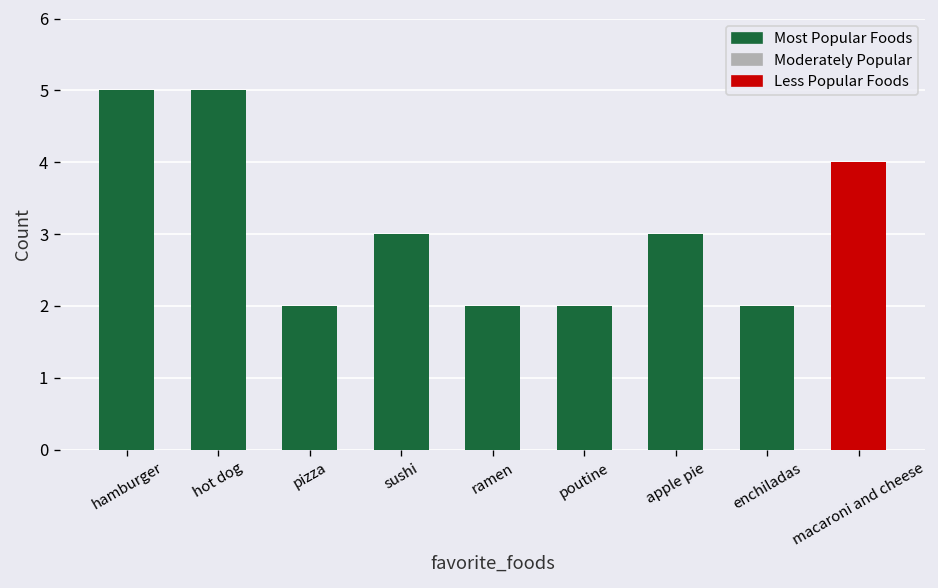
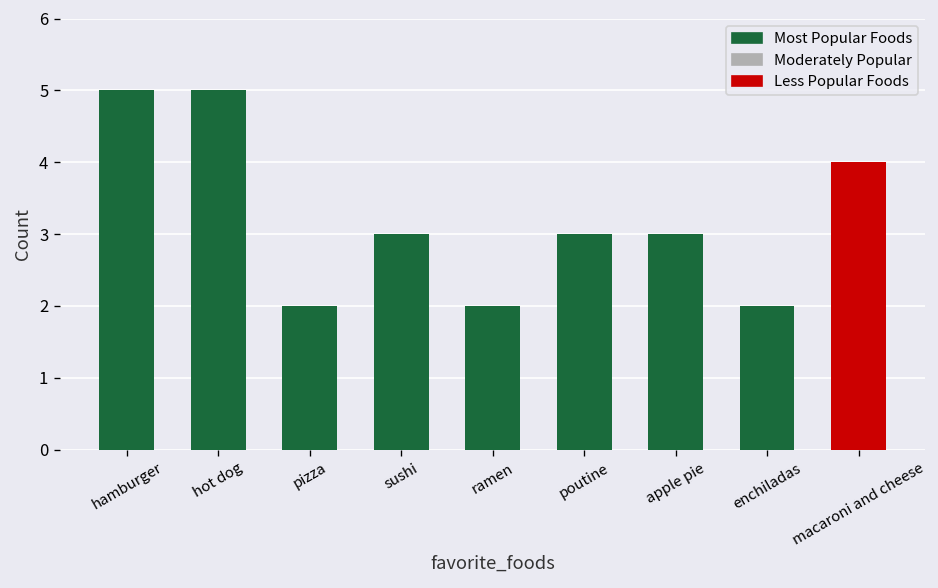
  {
    "hamburger": 5,
    "hot dog": 5,
    "pizza": 2,
    "sushi": 3,
    "ramen": 2,
-   "poutine": 2,
+   "poutine": 3,
    "apple pie": 3,
    "enchiladas": 2,
    "macaroni and cheese": 4
  }
